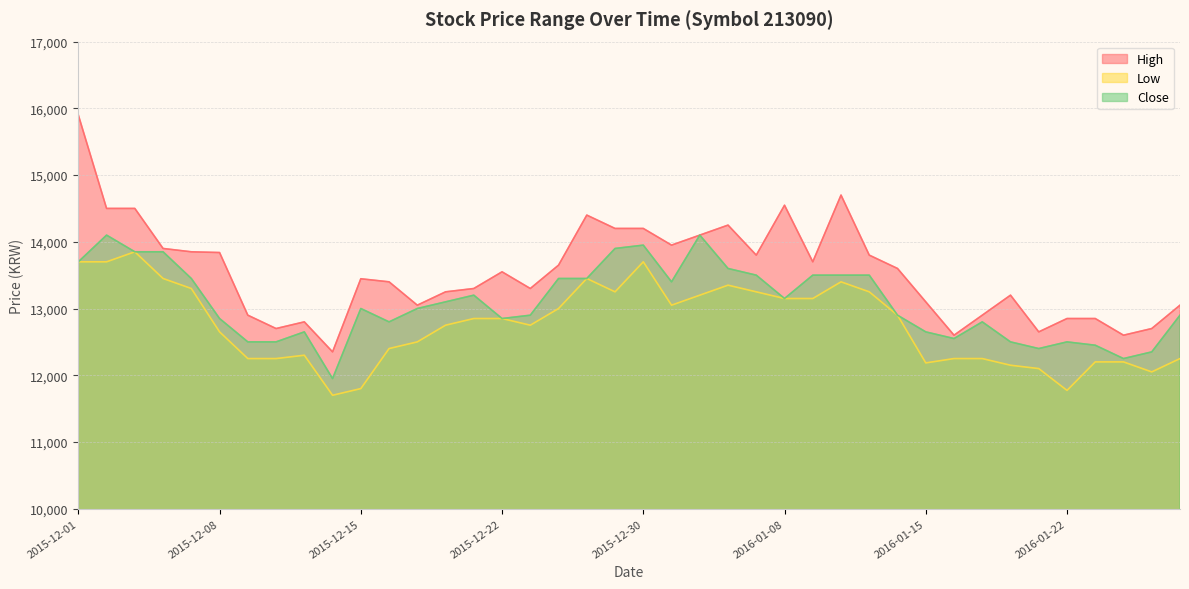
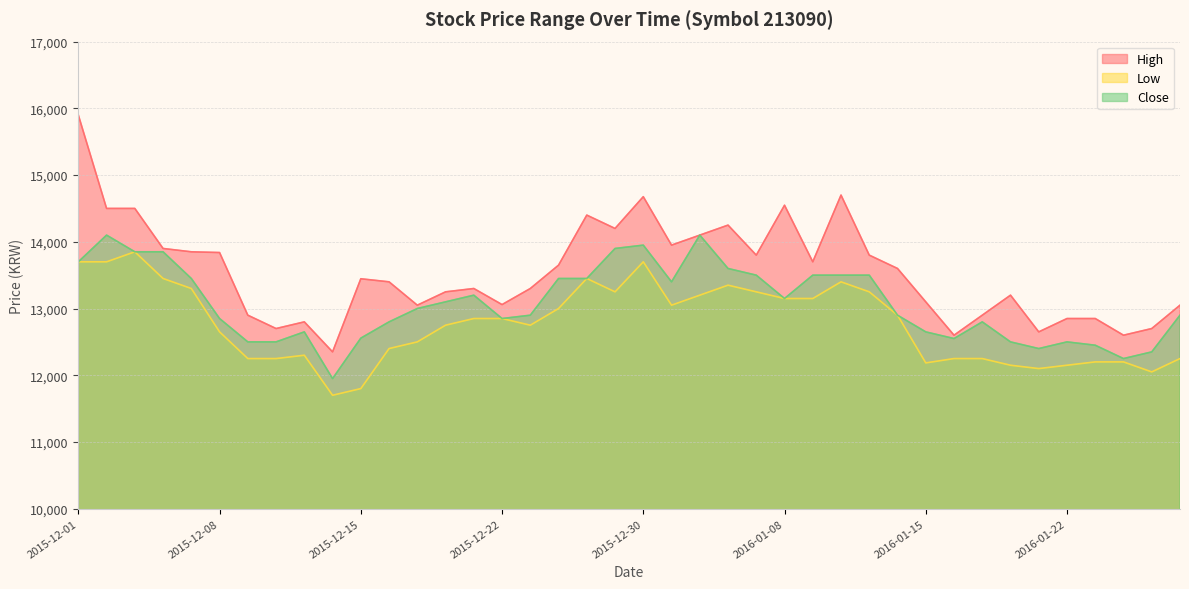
  {
    "High": {
      "2015-12-01": "15,900",
      "2015-12-08": "13,800",
      "2015-12-15": "13,400",
-     "2015-12-22": "13,600",
-     "2015-12-30": "14,200",
+     "2015-12-22": "13,100",
+     "2015-12-30": "14,700",
      "2016-01-08": "14,500",
      "2016-01-15": "13,100",
      "2016-01-22": "12,900"
    },
    "Low": {
      "2015-12-08": "12,700",
      "2015-12-15": "11,800",
      "2015-12-30": "13,700",
      "2016-01-15": "12,200",
-     "2016-01-22": "11,800"
+     "2016-01-22": "12,200"
    },
    "Close": {
      "2015-12-08": "12,900",
-     "2015-12-15": "13,000",
+     "2015-12-15": "12,600",
      "2015-12-30": "14,000",
      "2016-01-15": "12,700",
      "2016-01-22": "12,500"
    }
  }
